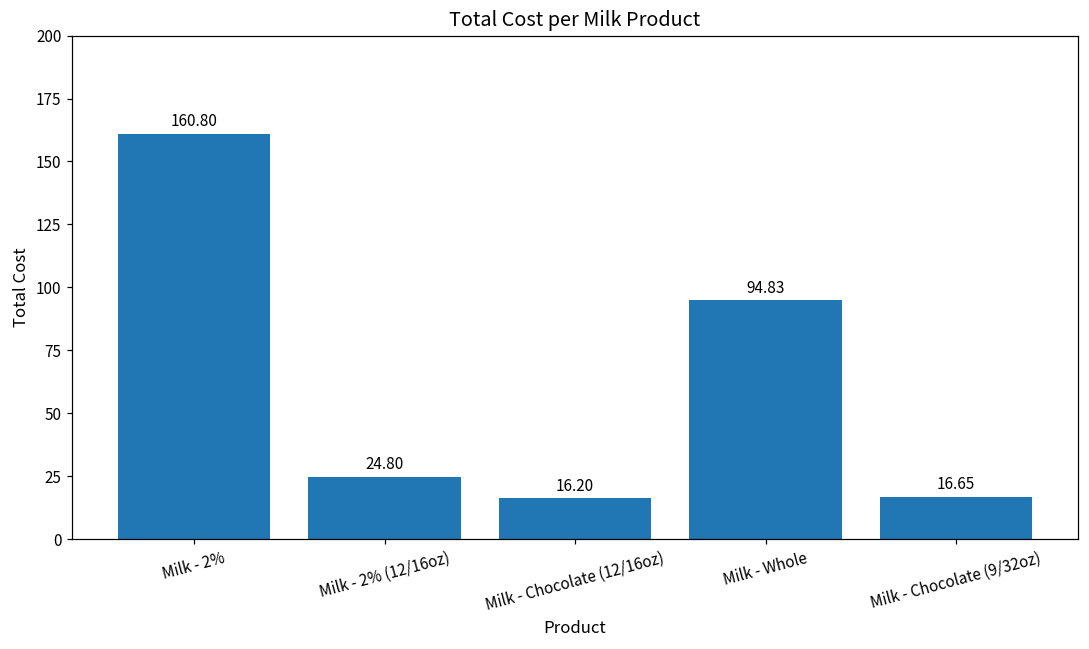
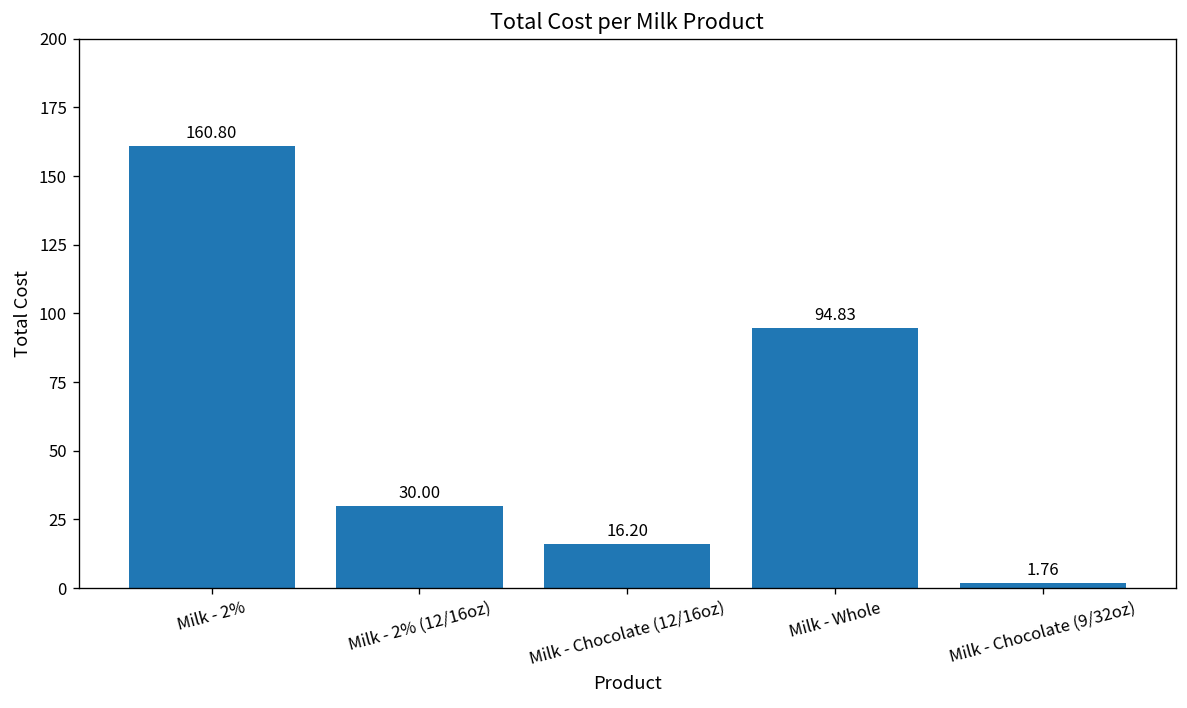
  {
    "Milk - 2%": 160.80,
-   "Milk - 2% (12/16oz)": 24.80,
+   "Milk - 2% (12/16oz)": 30.00,
    "Milk - Chocolate (12/16oz)": 16.20,
    "Milk - Whole": 94.83,
-   "Milk - Chocolate (9/32oz)": 16.65
+   "Milk - Chocolate (9/32oz)": 1.76
  }
